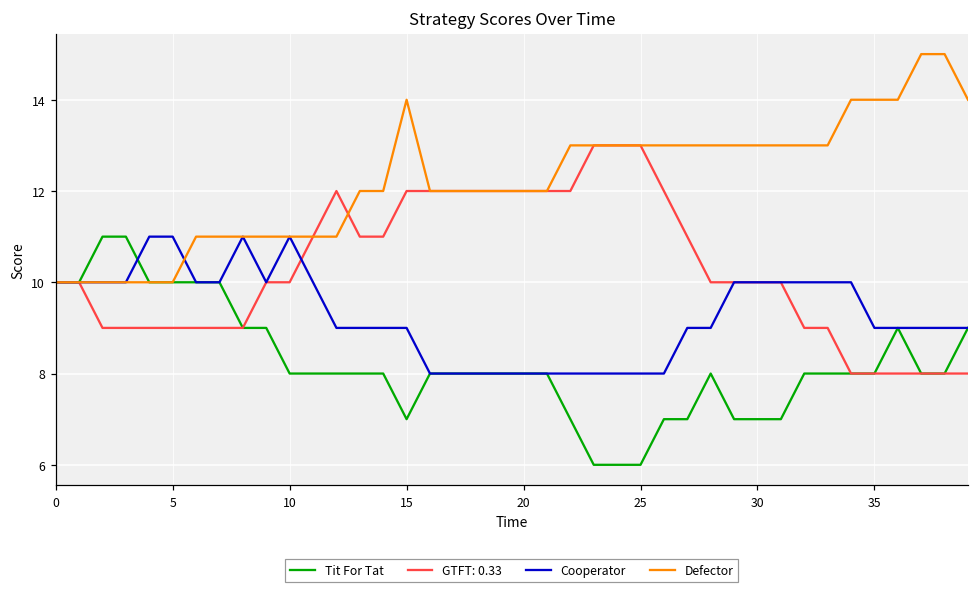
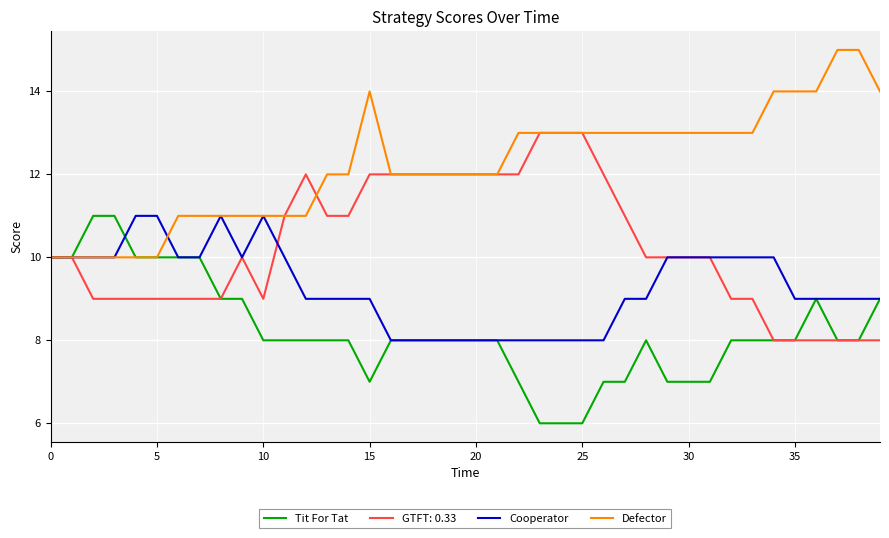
  {
    "Tit For Tat": {
      "10": 8,
      "15": 7,
      "25": 6,
      "30": 7
    },
    "GTFT: 0.33": {
      "5": 9,
-     "10": 10,
+     "10": 9,
      "15": 12
    },
    "Cooperator": {
      "5": 11,
      "15": 9,
      "25": 8,
      "35": 9
    },
    "Defector": {
      "15": 14,
      "30": 13,
      "35": 14
    }
  }
